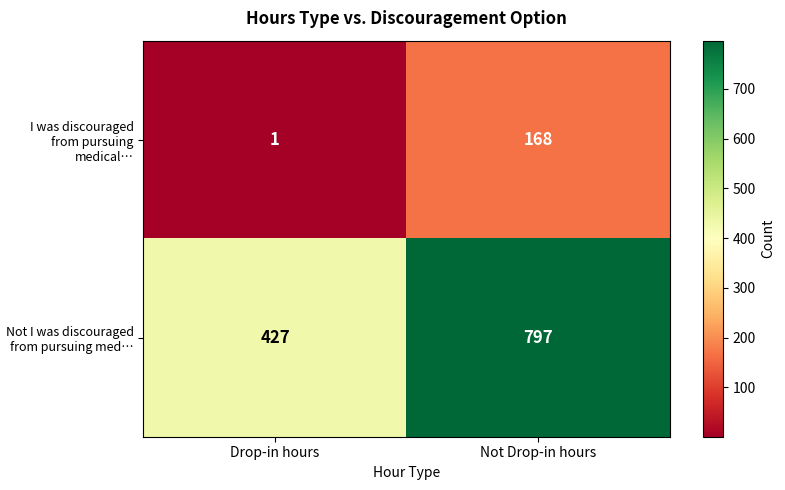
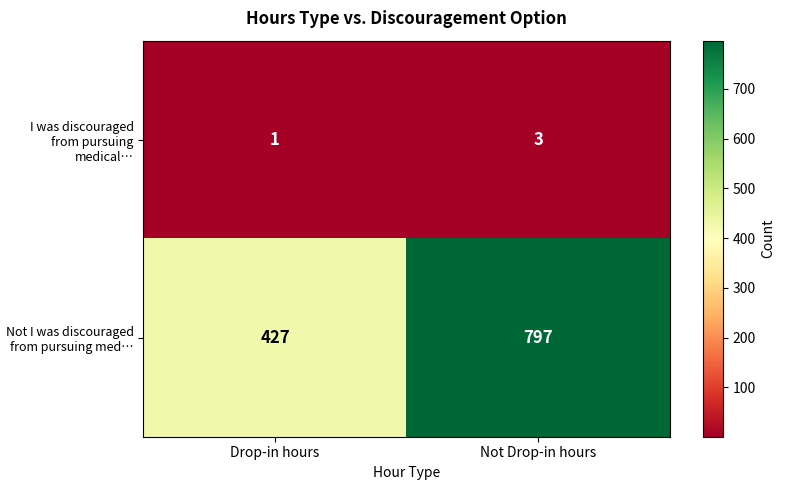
  {
    "I was discouraged from pursuing medical…": {
      "Drop-in hours": 1,
-     "Not Drop-in hours": 168
+     "Not Drop-in hours": 3
    },
    "Not I was discouraged from pursuing med…": {
      "Drop-in hours": 427,
      "Not Drop-in hours": 797
    }
  }
